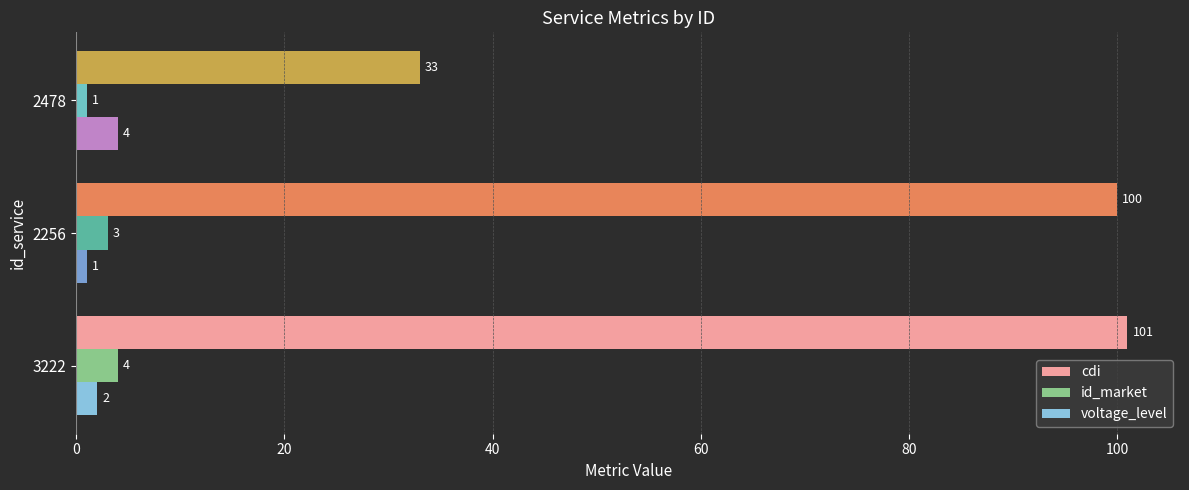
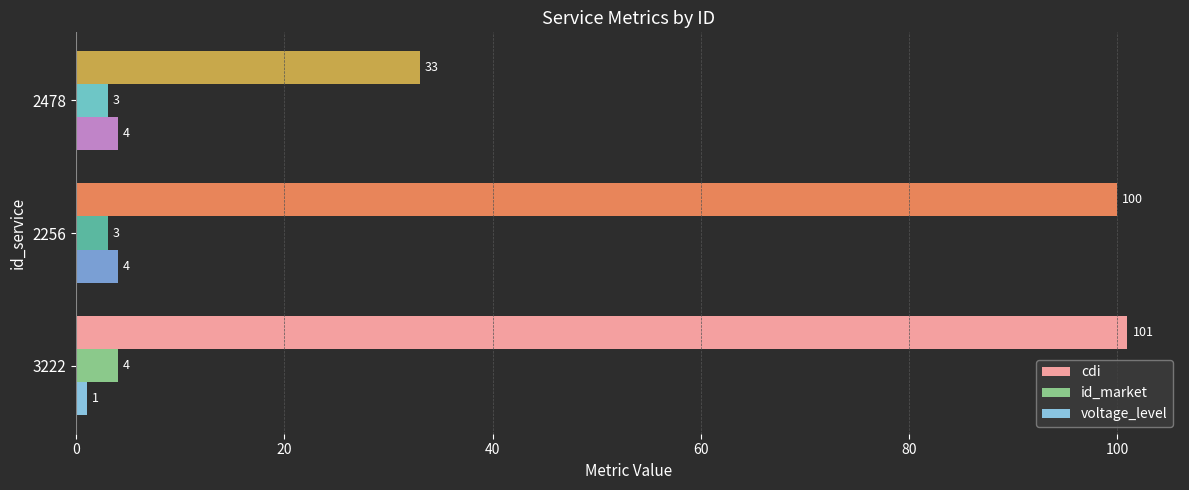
  {
    "cdi": {
      "2478": 33,
      "2256": 100,
      "3222": 101
    },
    "id_market": {
-     "2478": 1,
+     "2478": 3,
      "2256": 3,
      "3222": 4
    },
    "voltage_level": {
      "2478": 4,
-     "2256": 1,
-     "3222": 2
+     "2256": 4,
+     "3222": 1
    }
  }
